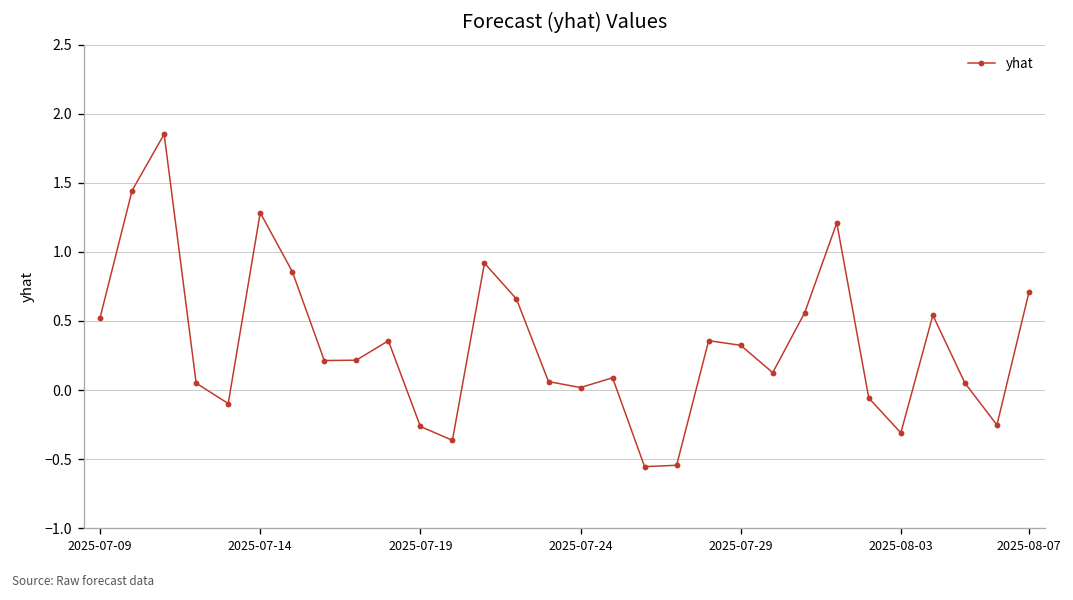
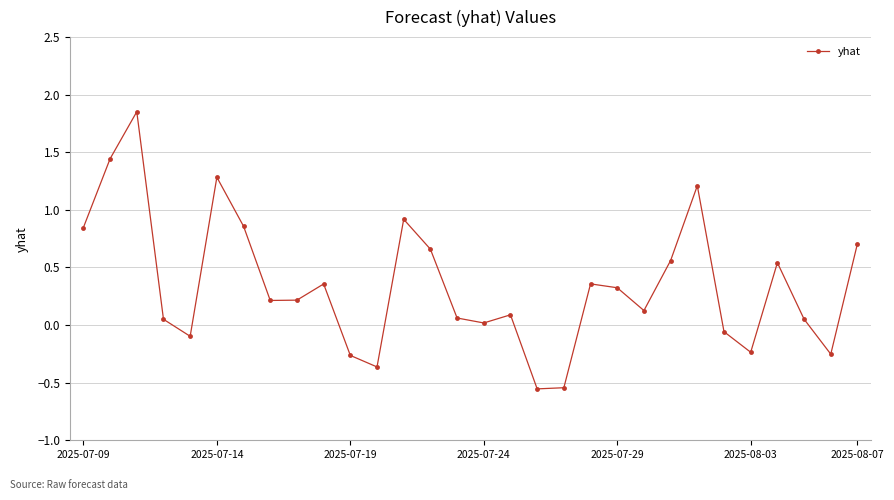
  {
-   "2025-07-09": 0.52,
+   "2025-07-09": 0.85,
    "2025-07-14": 1.28,
    "2025-07-19": -0.26,
    "2025-07-24": 0.02,
    "2025-07-29": 0.32,
-   "2025-08-03": -0.31,
+   "2025-08-03": -0.24,
    "2025-08-07": 0.71
  }
